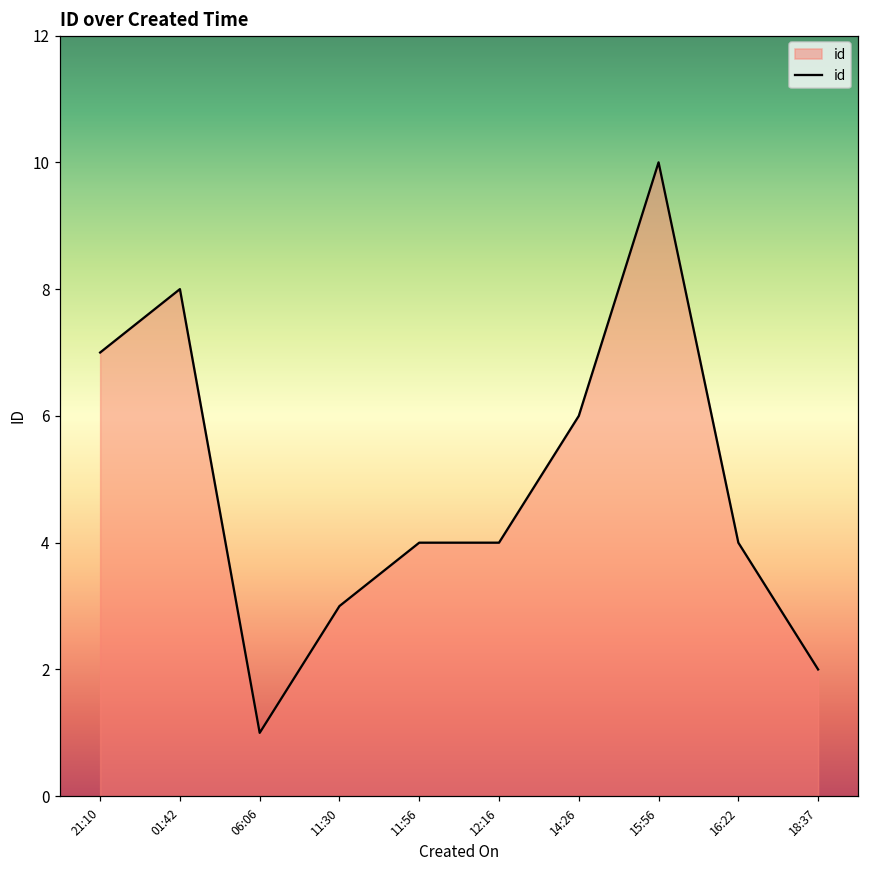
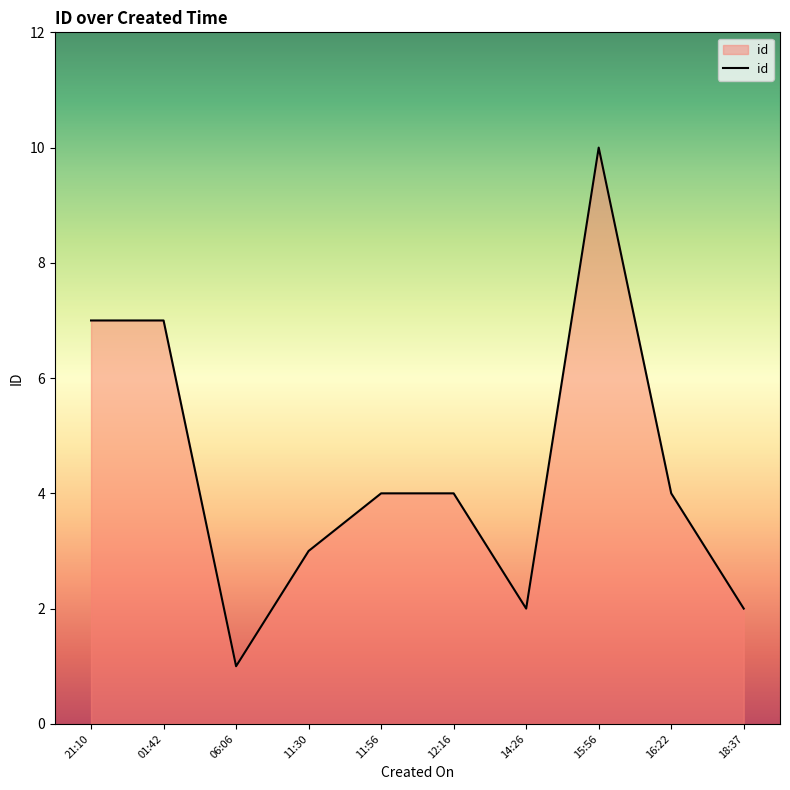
  {
    "21:10": 7,
-   "01:42": 8,
+   "01:42": 7,
    "06:06": 1,
    "11:30": 3,
    "11:56": 4,
    "12:16": 4,
-   "14:26": 6,
+   "14:26": 2,
    "15:56": 10,
    "16:22": 4,
    "18:37": 2
  }
